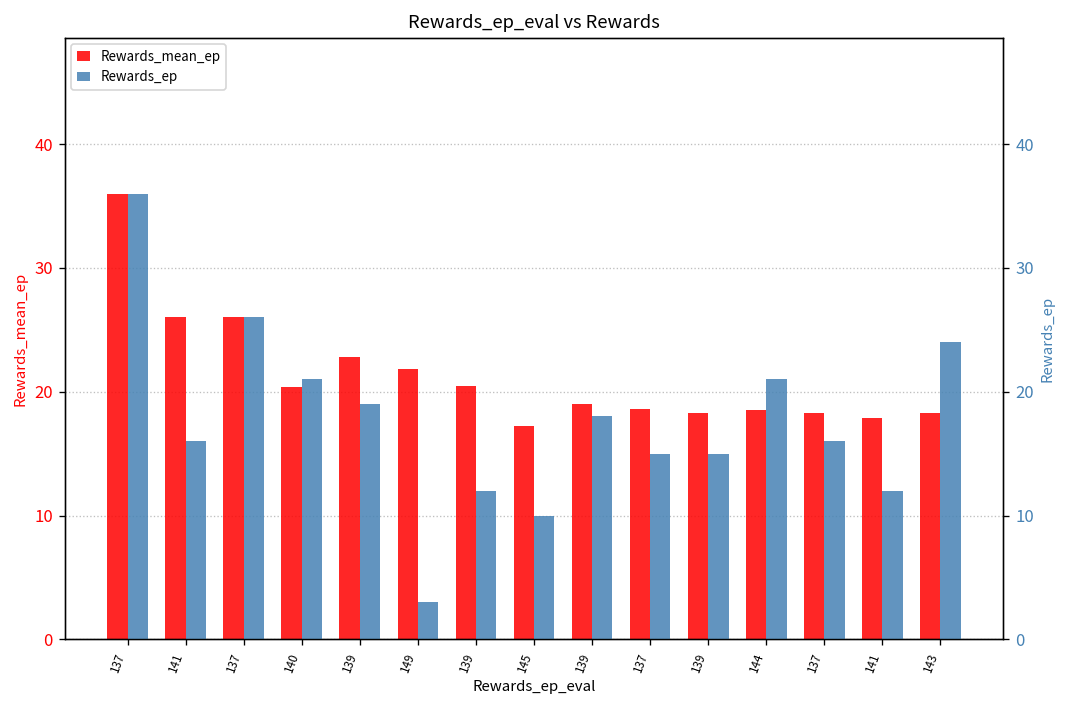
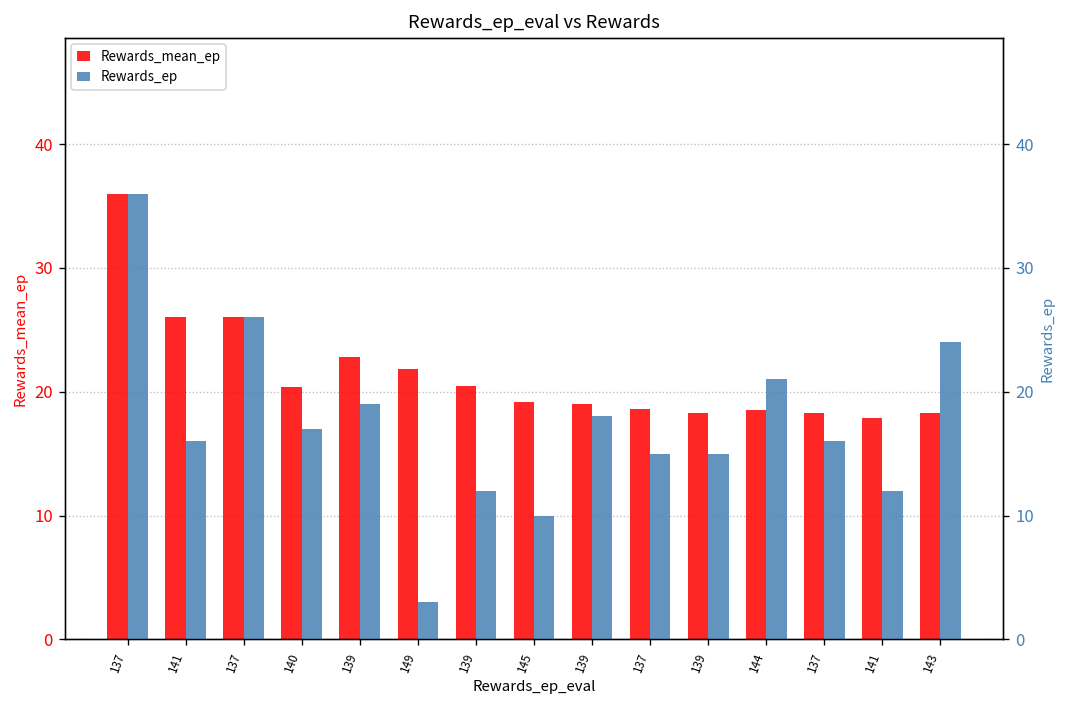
  {
    "Rewards_mean_ep": {
      "140": 20.4,
      "149": 21.8,
-     "145": 17.2,
+     "145": 19.1,
      "144": 18.5,
      "143": 18.3
    },
    "Rewards_ep": {
-     "140": 21,
+     "140": 17,
      "149": 3,
      "145": 10,
      "144": 21,
      "143": 24
    }
  }
